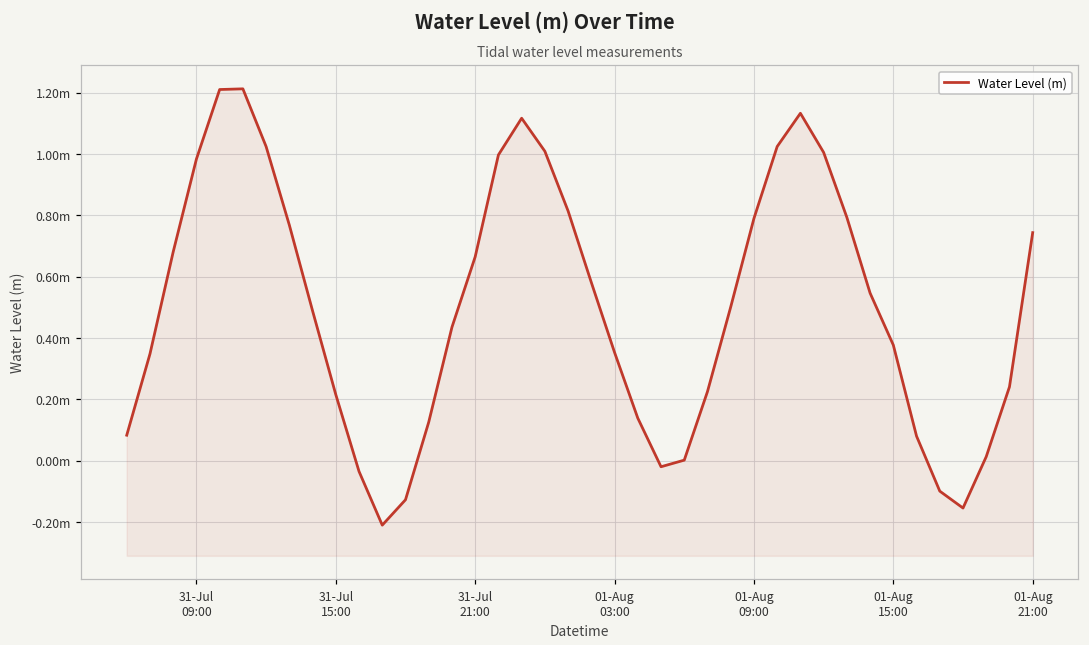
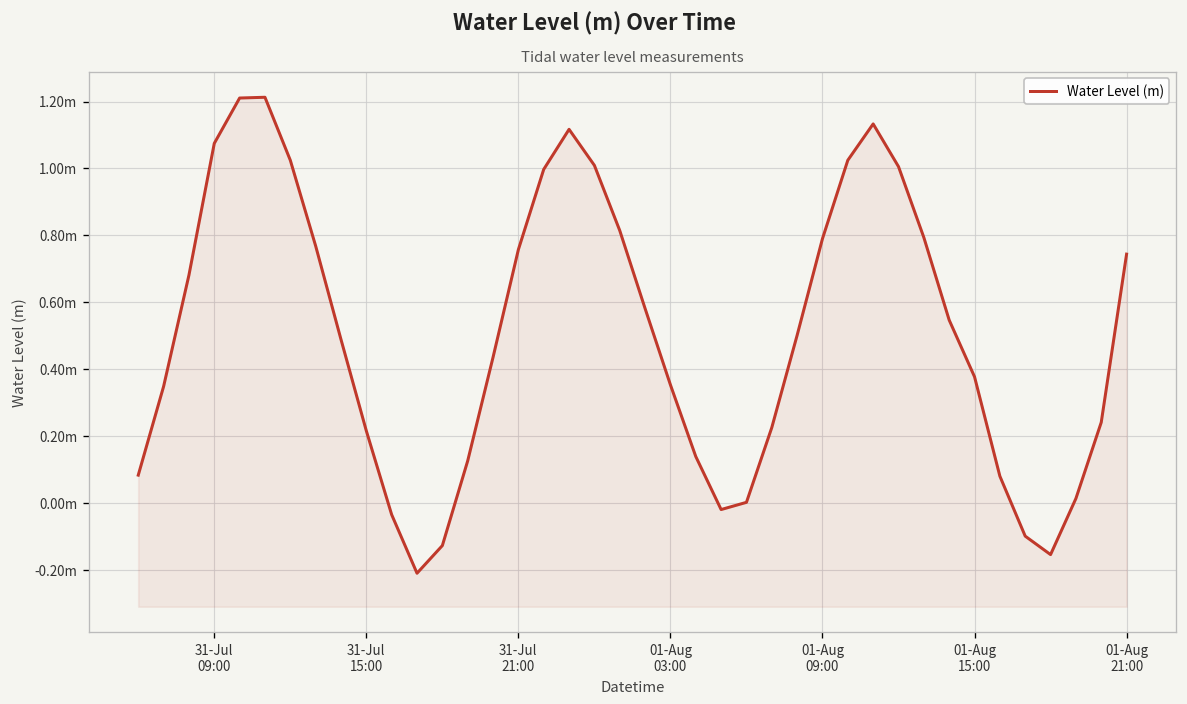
  {
-   "31-Jul 09:00": "0.98m",
+   "31-Jul 09:00": "1.08m",
    "31-Jul 15:00": "0.22m",
-   "31-Jul 21:00": "0.66m",
+   "31-Jul 21:00": "0.76m",
    "01-Aug 03:00": "0.35m",
    "01-Aug 09:00": "0.79m",
    "01-Aug 15:00": "0.38m",
    "01-Aug 21:00": "0.74m"
  }
